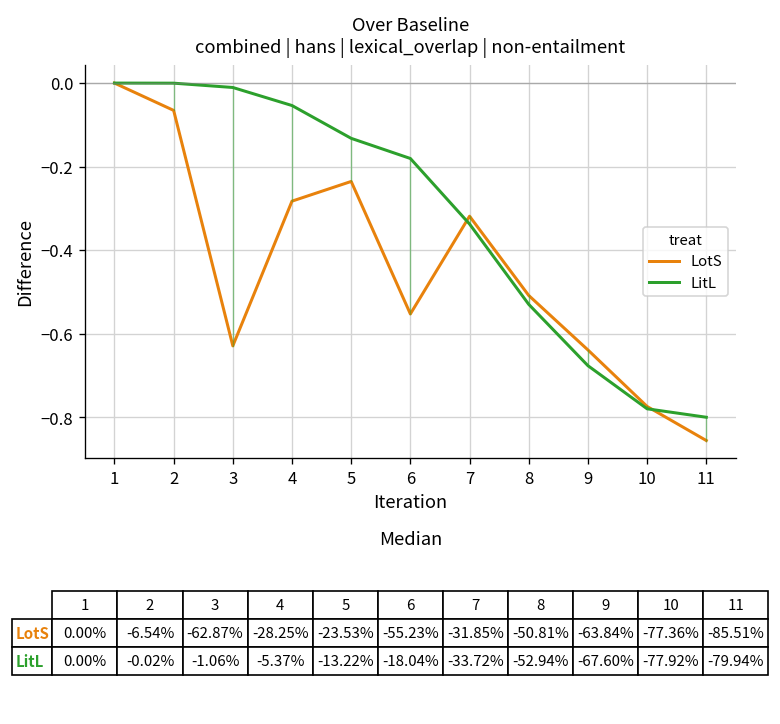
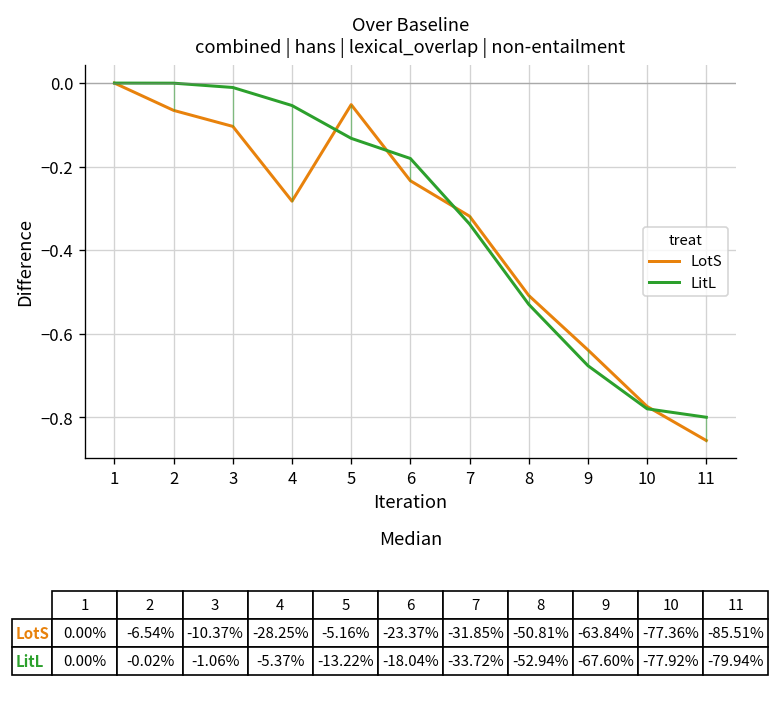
  {
    "LotS": {
-     "3": "-62.87%",
-     "5": "-23.53%",
-     "6": "-55.23%"
+     "3": "-10.37%",
+     "5": "-5.16%",
+     "6": "-23.37%"
    }
  }
